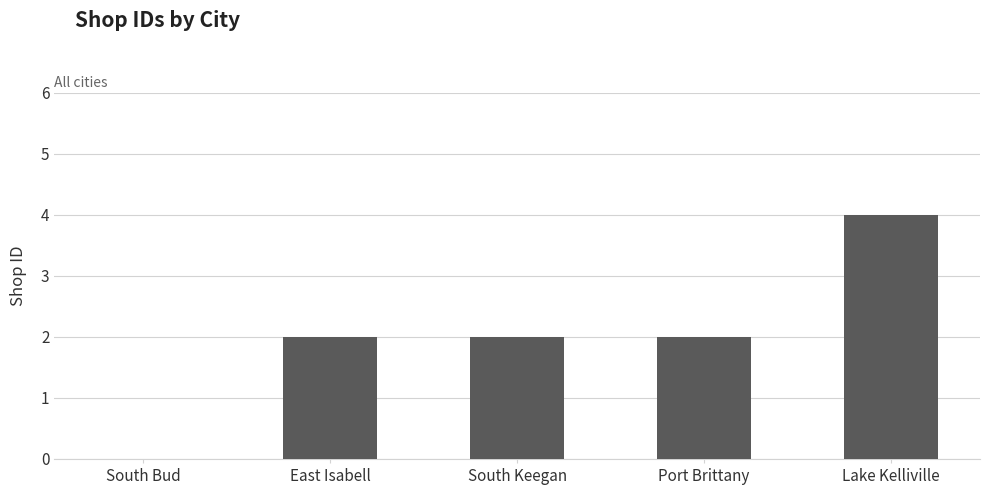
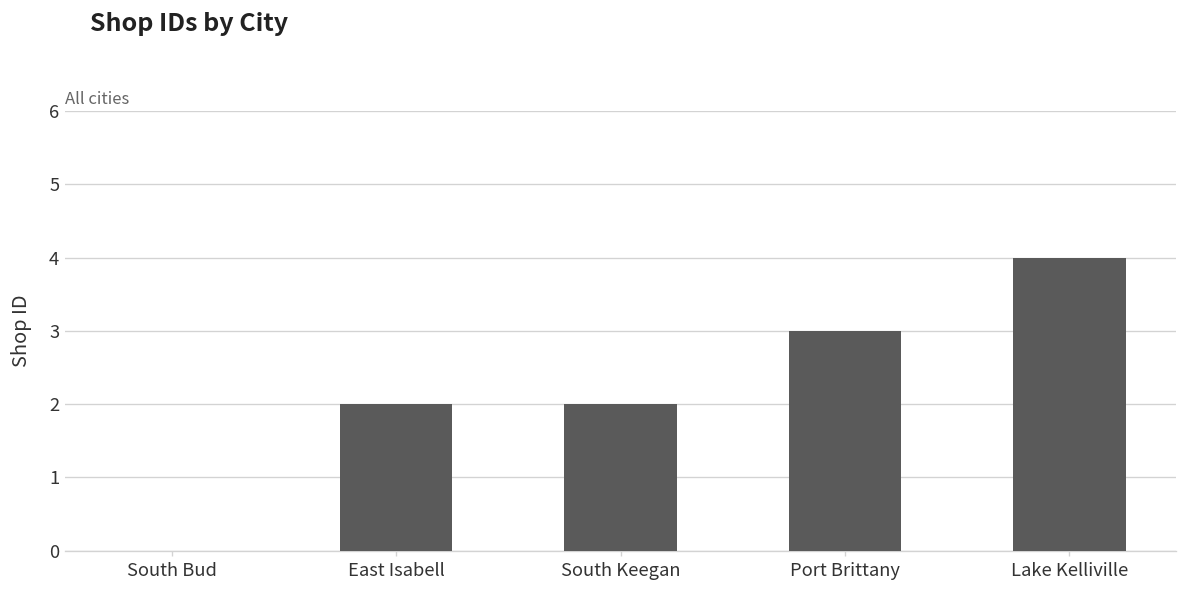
  {
    "South Bud": 0,
    "East Isabell": 2,
    "South Keegan": 2,
-   "Port Brittany": 2,
+   "Port Brittany": 3,
    "Lake Kelliville": 4
  }
